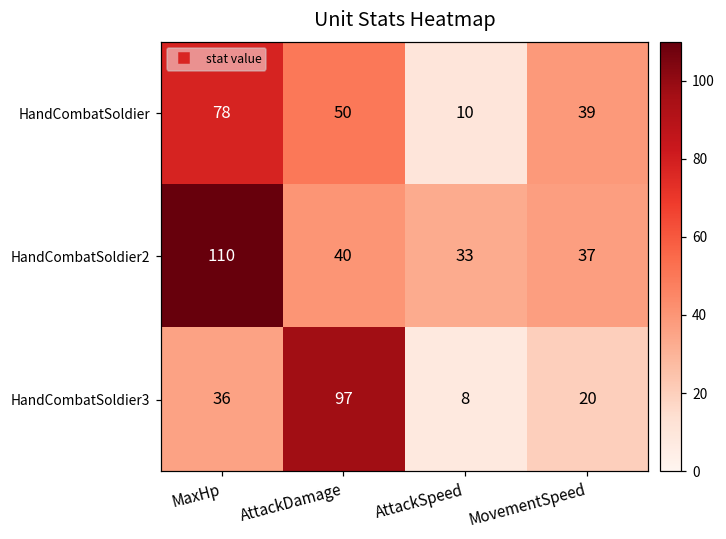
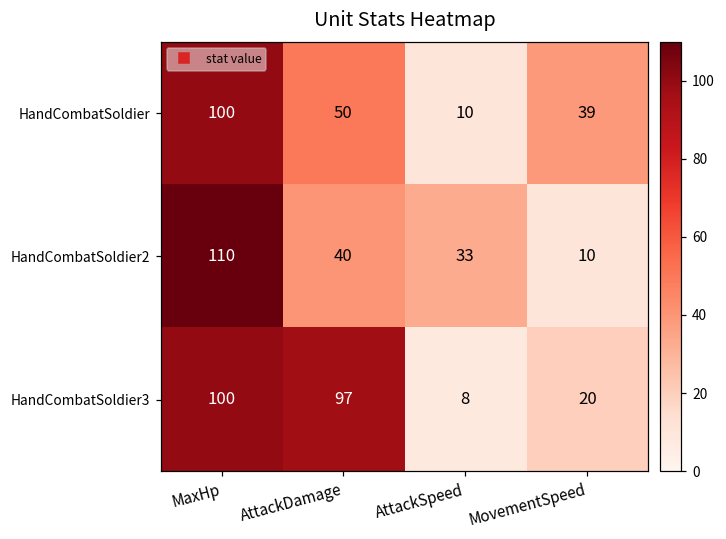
  {
    "HandCombatSoldier": {
-     "MaxHp": 78,
+     "MaxHp": 100,
      "AttackDamage": 50,
      "AttackSpeed": 10,
      "MovementSpeed": 39
    },
    "HandCombatSoldier2": {
      "MaxHp": 110,
      "AttackDamage": 40,
      "AttackSpeed": 33,
-     "MovementSpeed": 37
+     "MovementSpeed": 10
    },
    "HandCombatSoldier3": {
-     "MaxHp": 36,
+     "MaxHp": 100,
      "AttackDamage": 97,
      "AttackSpeed": 8,
      "MovementSpeed": 20
    }
  }
